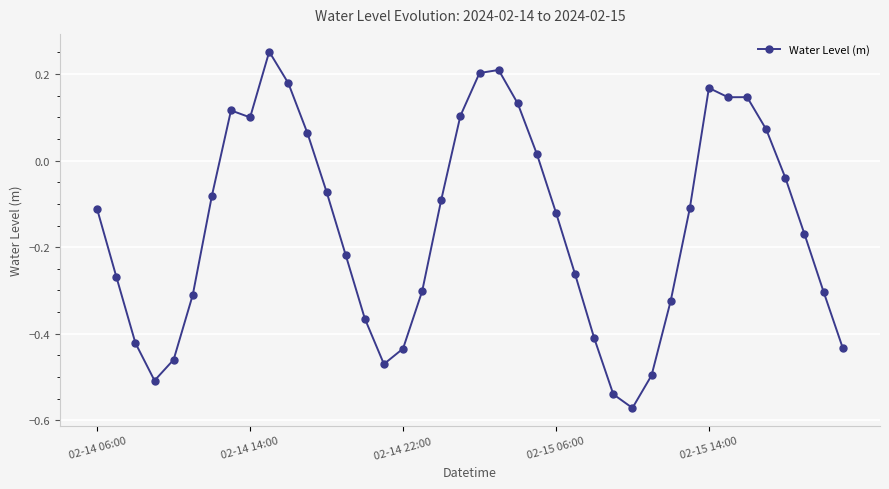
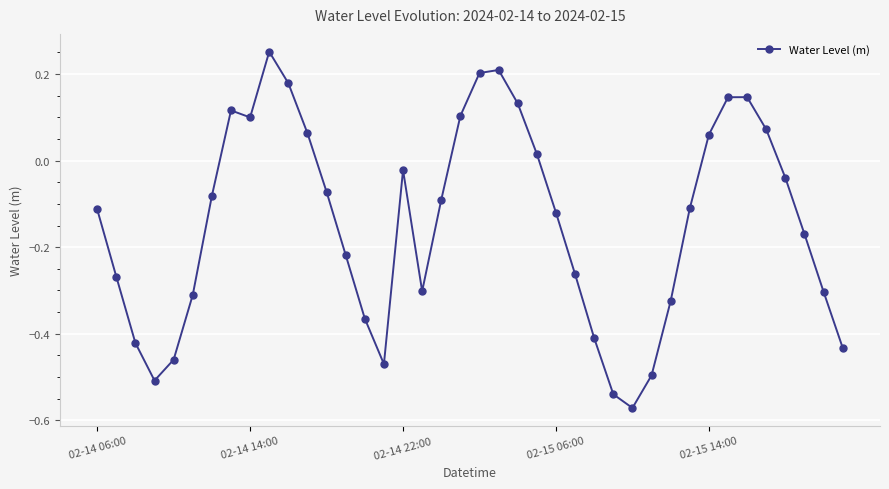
  {
    "02-14 06:00": -0.11,
    "02-14 14:00": 0.10,
-   "02-14 22:00": -0.43,
+   "02-14 22:00": -0.02,
    "02-15 06:00": -0.12,
-   "02-15 14:00": 0.17
+   "02-15 14:00": 0.06
  }
